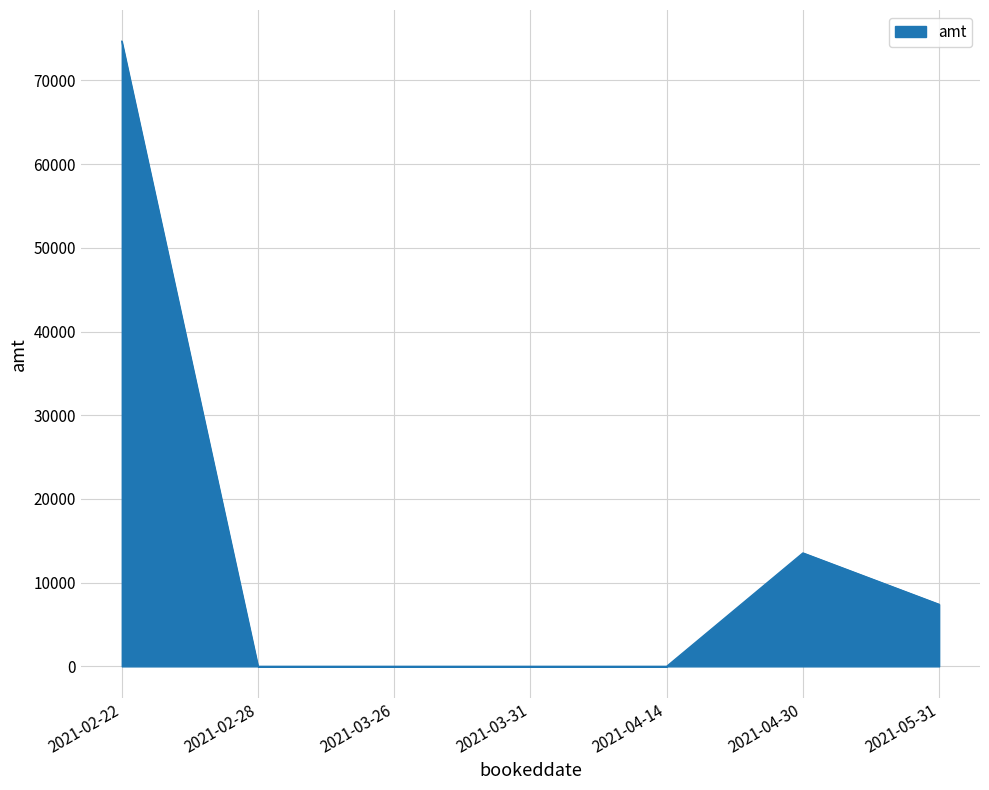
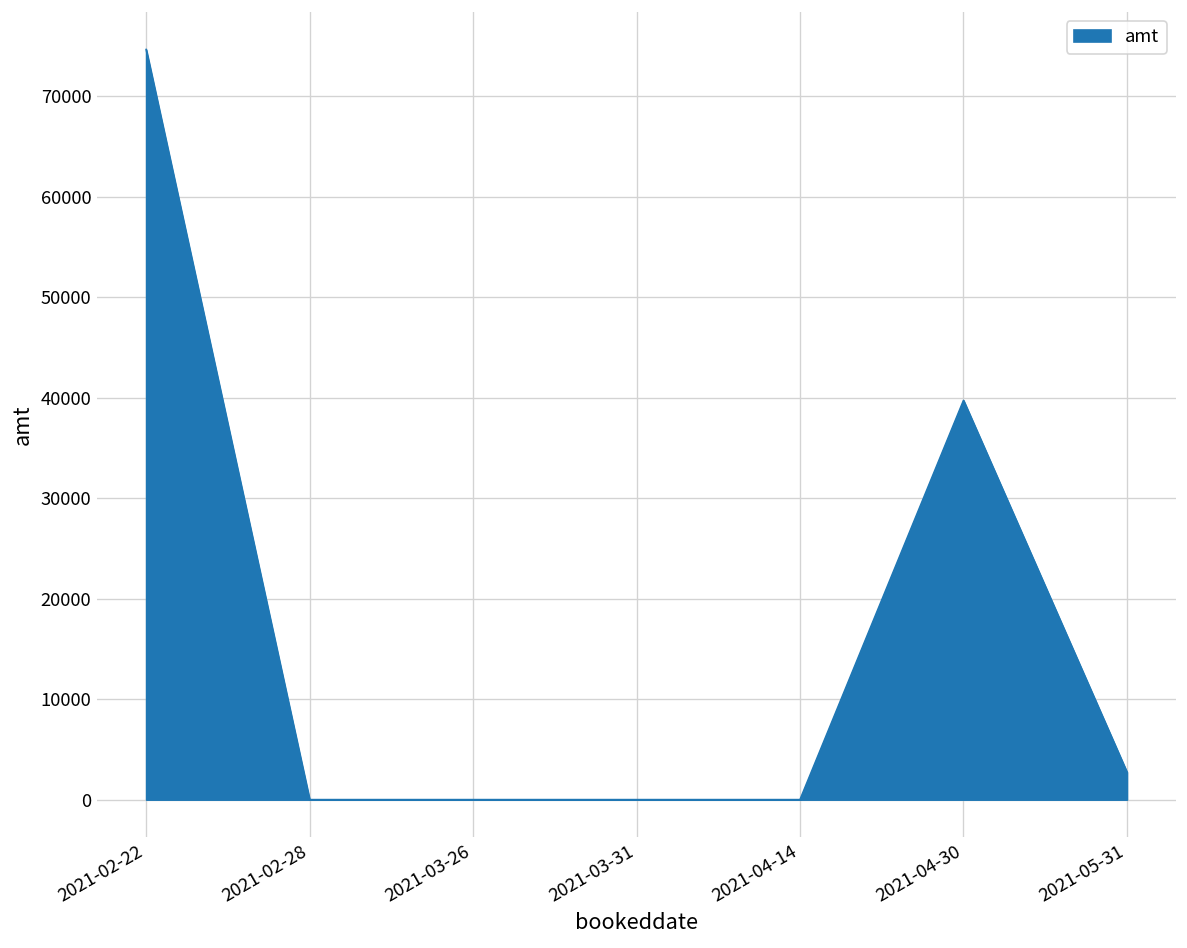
  {
    "2021-02-22": 75000,
    "2021-02-28": 0,
    "2021-03-26": 0,
    "2021-03-31": 0,
    "2021-04-14": 0,
-   "2021-04-30": 14000,
-   "2021-05-31": 7000
+   "2021-04-30": 40000,
+   "2021-05-31": 3000
  }
